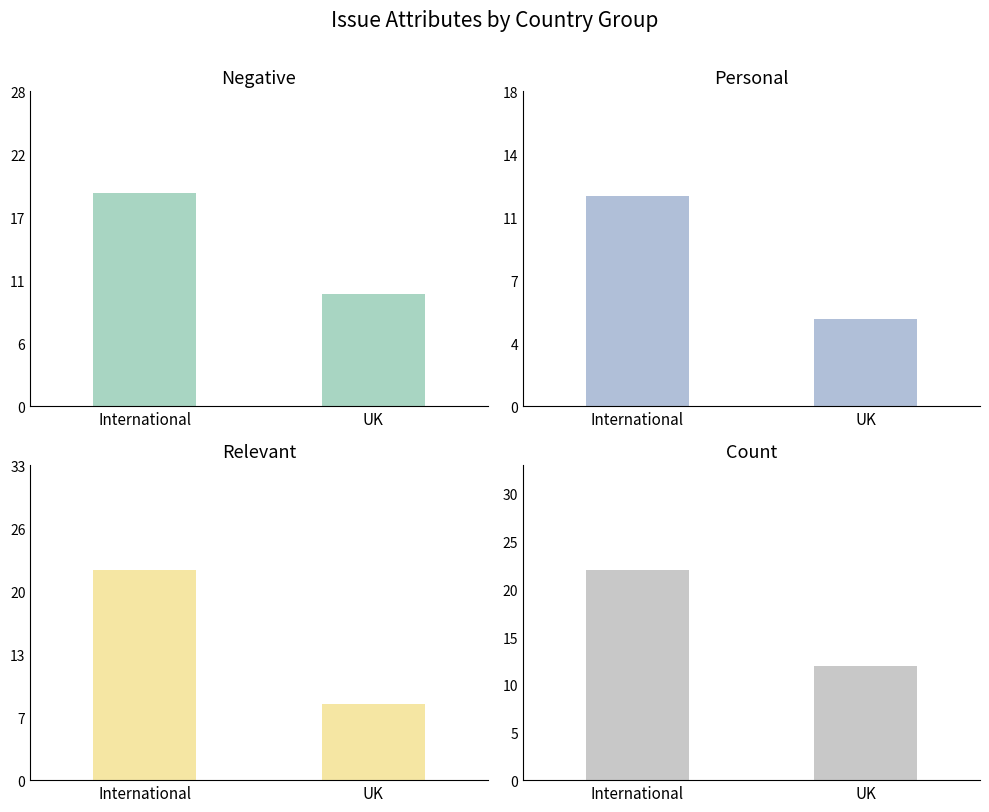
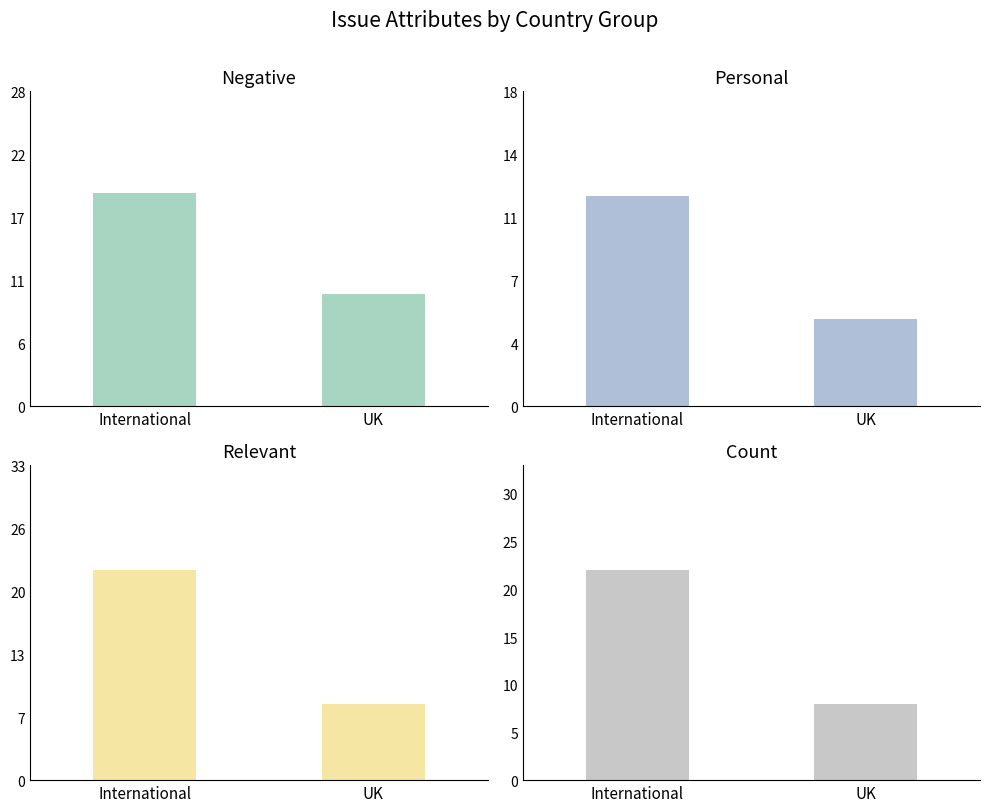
  {
    "Negative": {
      "International": 19.0,
      "UK": 10.0
    },
    "Personal": {
      "International": 12.0,
      "UK": 5.0
    },
    "Relevant": {
      "International": 22,
      "UK": 8
    },
    "Count": {
      "International": 22,
-     "UK": 12
+     "UK": 8
    }
  }
